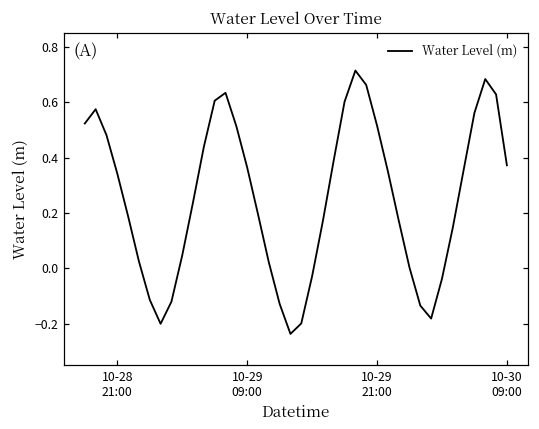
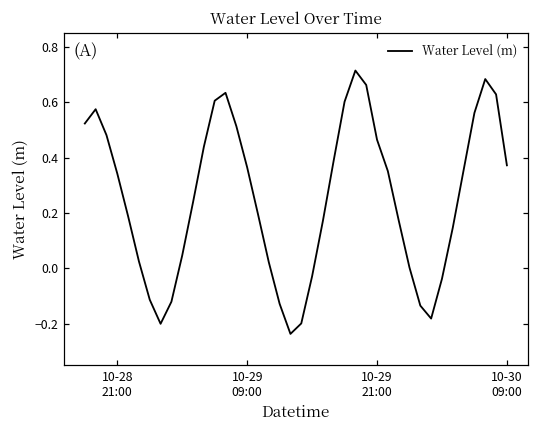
  {
    "10-28 21:00": 0.34,
    "10-29 09:00": 0.37,
-   "10-29 21:00": 0.52,
+   "10-29 21:00": 0.47,
    "10-30 09:00": 0.37
  }
